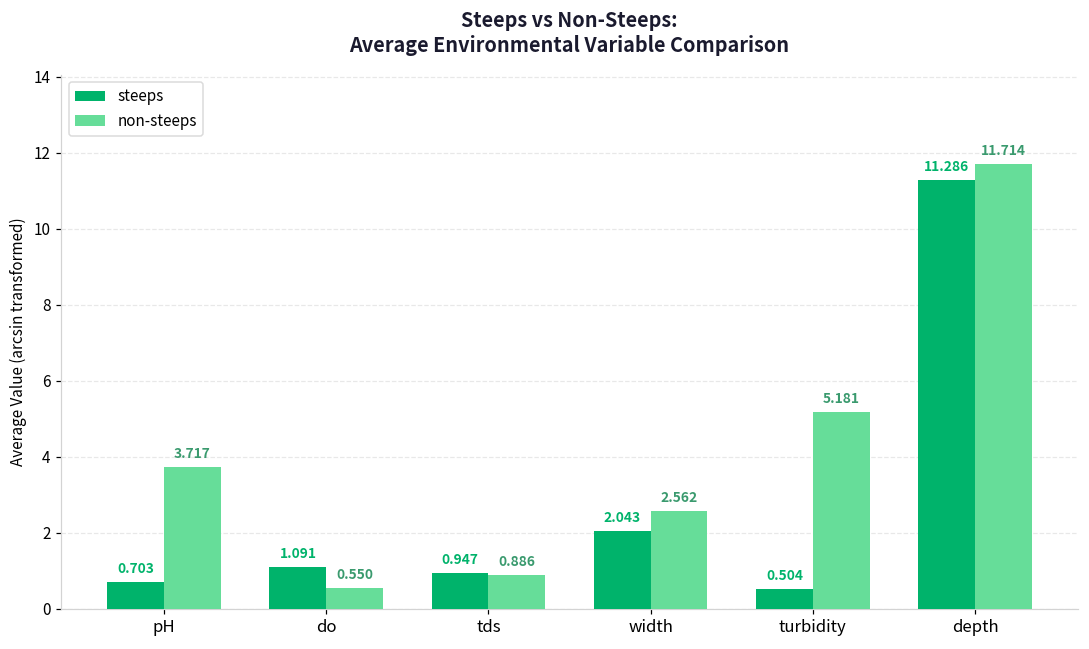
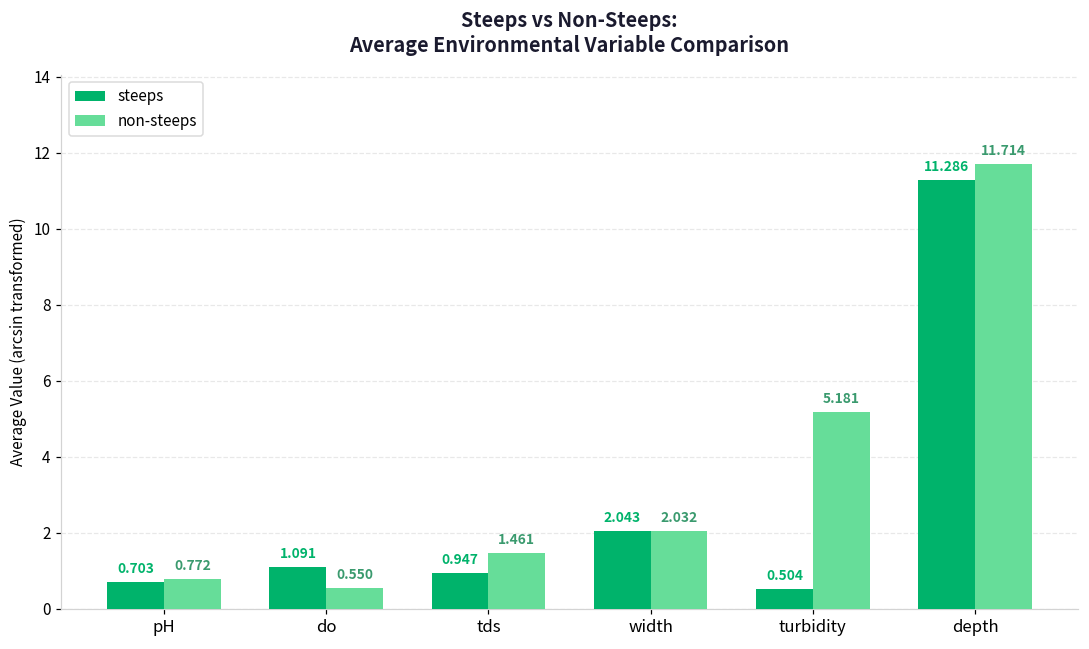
  {
    "steeps": {
      "pH": 0.703,
      "do": 1.091,
      "tds": 0.947,
      "width": 2.043,
      "turbidity": 0.504,
      "depth": 11.286
    },
    "non-steeps": {
-     "pH": 3.717,
+     "pH": 0.772,
      "do": 0.550,
-     "tds": 0.886,
-     "width": 2.562,
+     "tds": 1.461,
+     "width": 2.032,
      "turbidity": 5.181,
      "depth": 11.714
    }
  }
